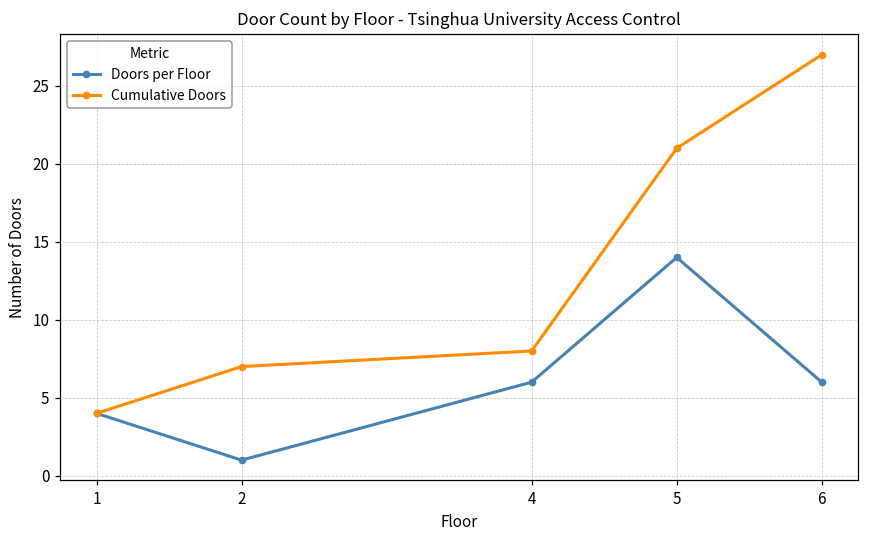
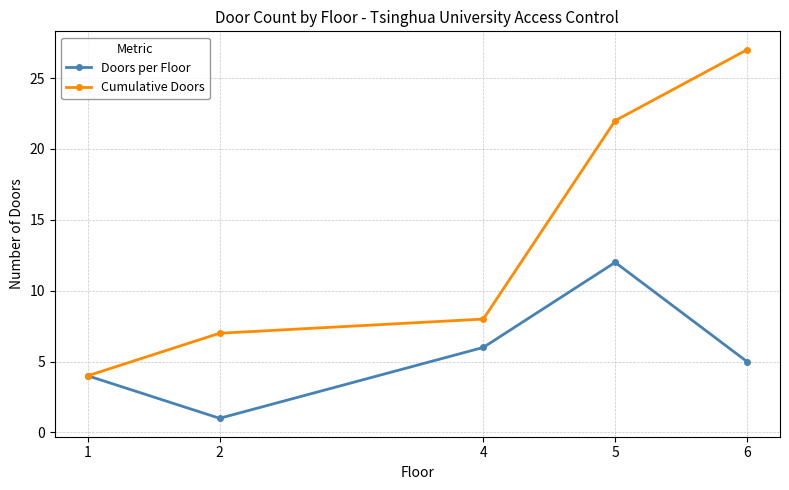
  {
    "Doors per Floor": {
      "2": 1,
      "4": 6,
-     "5": 14,
-     "6": 6
+     "5": 12,
+     "6": 5
    },
    "Cumulative Doors": {
      "2": 7,
      "4": 8,
-     "5": 21,
+     "5": 22,
      "6": 27
    }
  }
